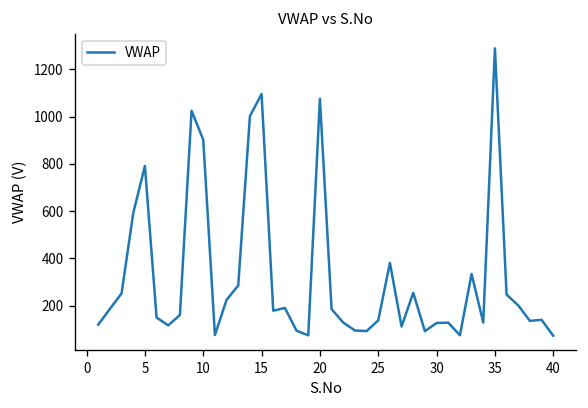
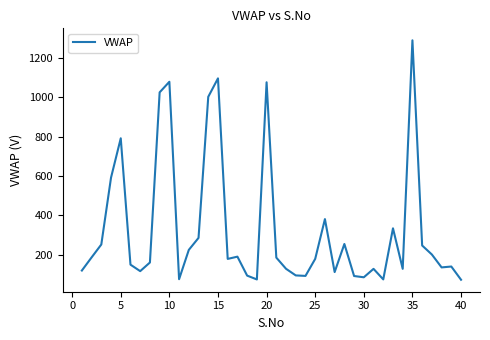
  {
    "5": 790,
-   "10": 900,
+   "10": 1080,
    "15": 1100,
    "20": 1080,
-   "25": 140,
-   "30": 130,
+   "25": 180,
+   "30": 80,
    "35": 1290,
    "40": 70
  }
